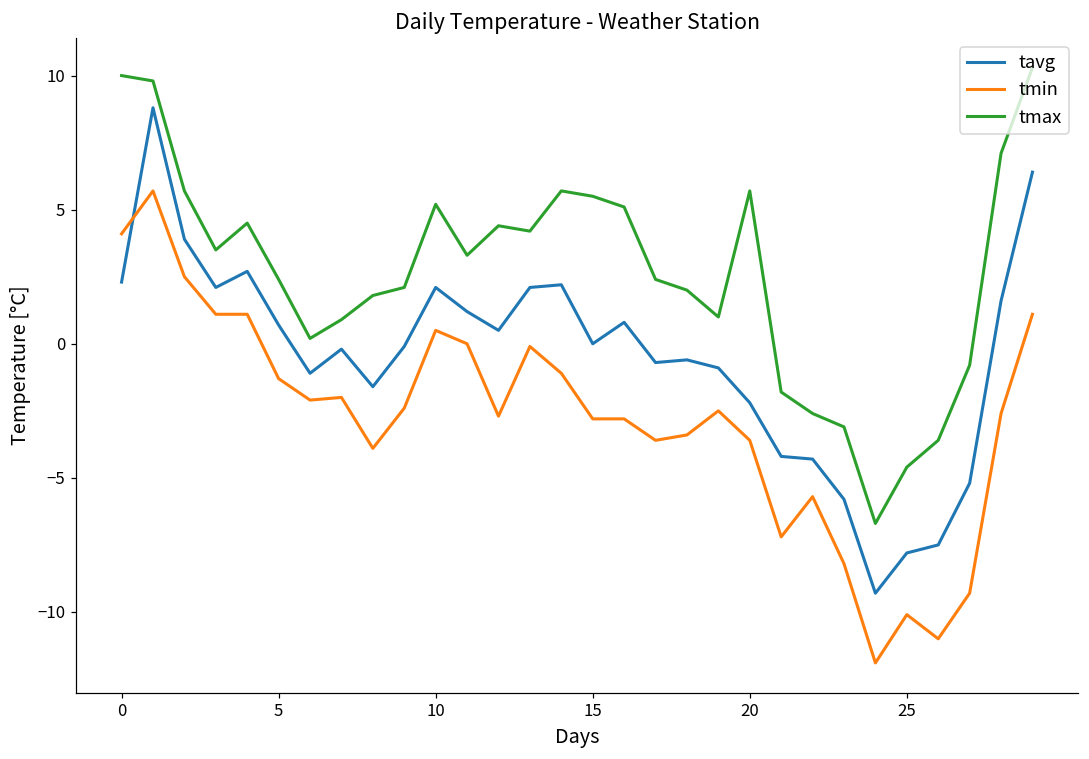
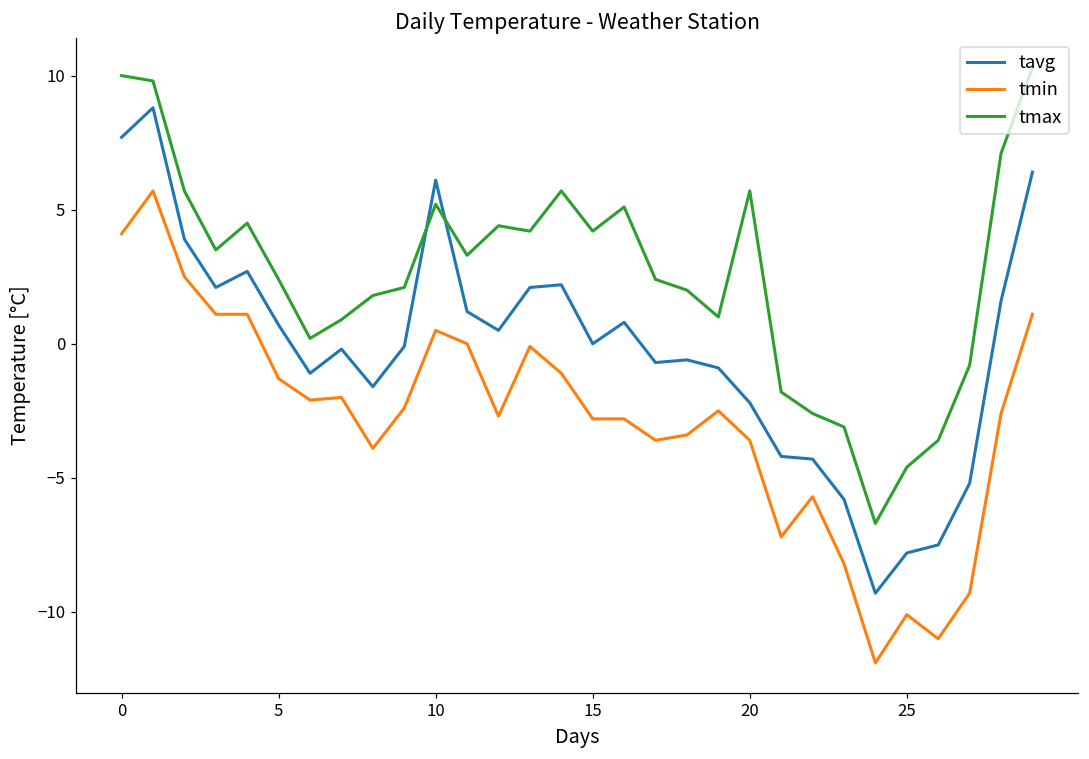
  {
    "tavg": {
-     "0": 2.3,
+     "0": 7.7,
      "5": 0.7,
-     "10": 2.1,
+     "10": 6.1,
      "15": 0.0,
      "20": -2.2,
      "25": -7.8
    },
    "tmin": {
      "0": 4.1,
      "5": -1.3,
      "10": 0.5,
      "15": -2.8,
      "20": -3.6,
      "25": -10.1
    },
    "tmax": {
      "0": 10.0,
      "5": 2.4,
      "10": 5.2,
-     "15": 5.5,
+     "15": 4.2,
      "20": 5.7,
      "25": -4.6
    }
  }
